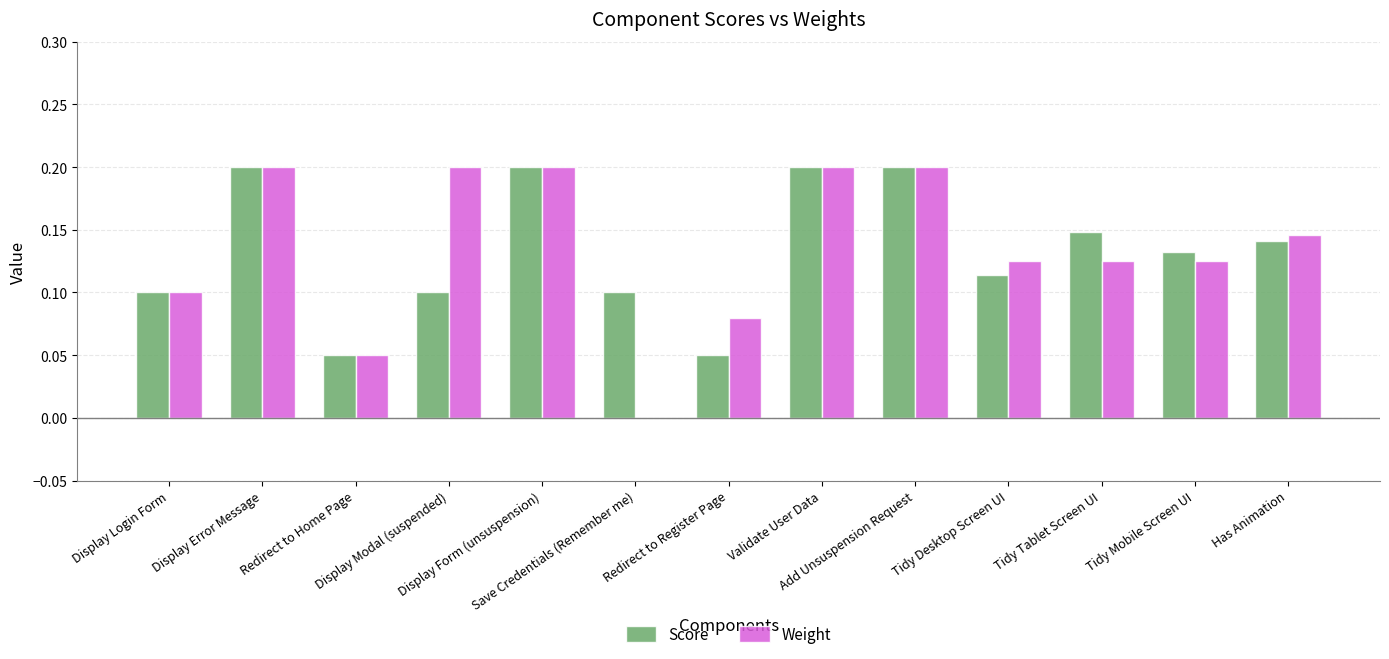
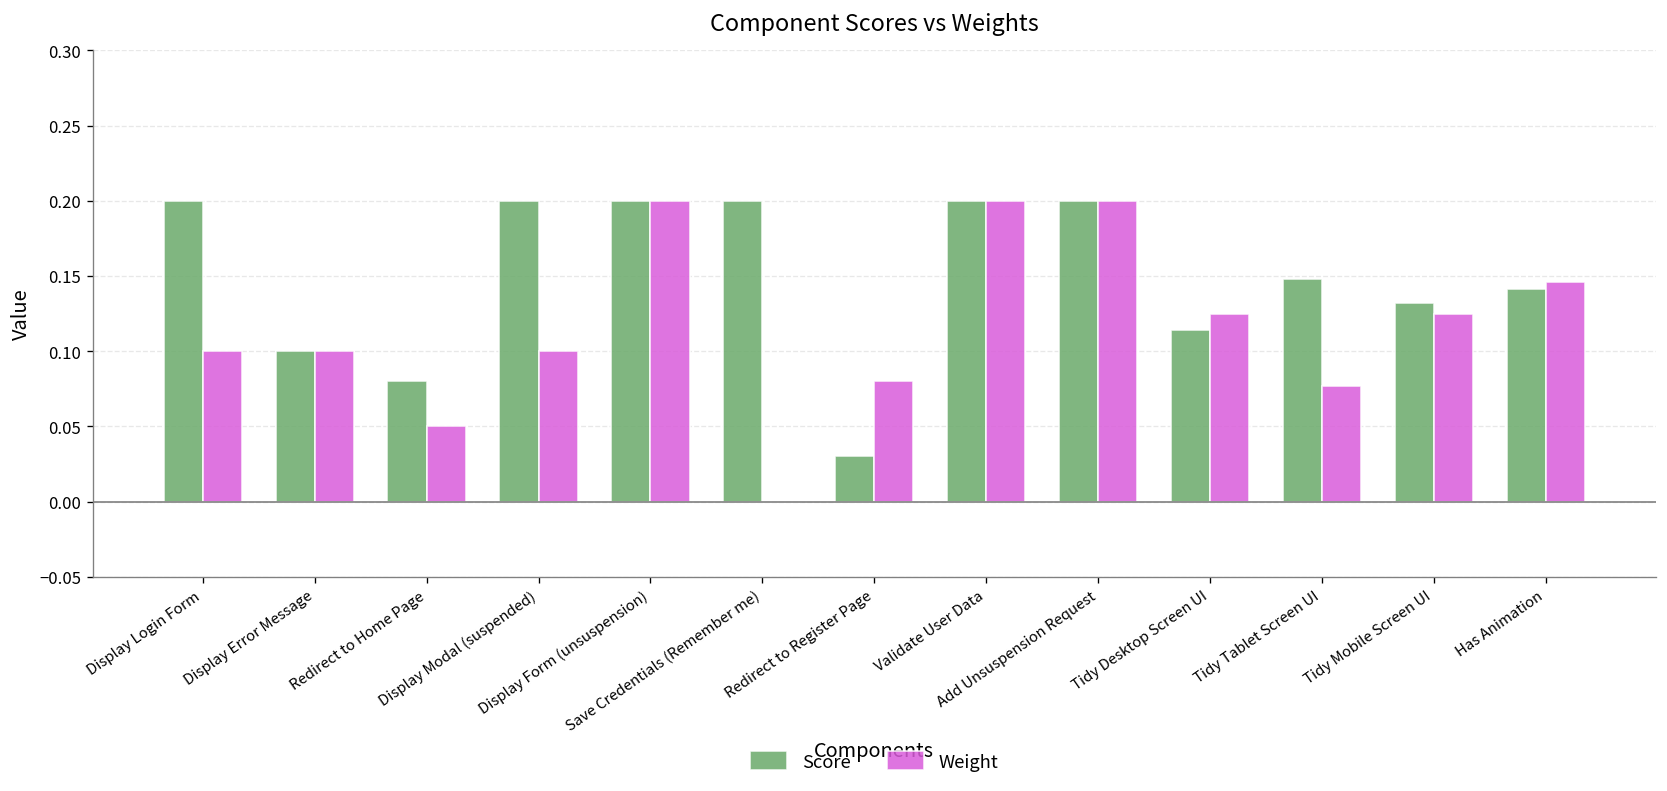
  {
    "Score": {
-     "Display Login Form": 0.1,
-     "Display Error Message": 0.2,
-     "Redirect to Home Page": 0.05,
-     "Display Modal (suspended)": 0.1,
+     "Display Login Form": 0.2,
+     "Display Error Message": 0.1,
+     "Redirect to Home Page": 0.08,
+     "Display Modal (suspended)": 0.2,
      "Display Form (unsuspension)": 0.20,
-     "Save Credentials (Remember me)": 0.1,
-     "Redirect to Register Page": 0.05,
+     "Save Credentials (Remember me)": 0.2,
+     "Redirect to Register Page": 0.03,
      "Validate User Data": 0.20,
      "Add Unsuspension Request": 0.20,
      "Tidy Desktop Screen UI": 0.114,
      "Tidy Tablet Screen UI": 0.148,
      "Tidy Mobile Screen UI": 0.132,
      "Has Animation": 0.14
    },
    "Weight": {
      "Display Login Form": 0.100,
-     "Display Error Message": 0.2,
+     "Display Error Message": 0.1,
      "Redirect to Home Page": 0.050,
-     "Display Modal (suspended)": 0.2,
+     "Display Modal (suspended)": 0.1,
      "Display Form (unsuspension)": 0.200,
      "Save Credentials (Remember me)": 0.000,
      "Redirect to Register Page": 0.080,
      "Validate User Data": 0.200,
      "Add Unsuspension Request": 0.200,
      "Tidy Desktop Screen UI": 0.125,
-     "Tidy Tablet Screen UI": 0.125,
+     "Tidy Tablet Screen UI": 0.077,
      "Tidy Mobile Screen UI": 0.125,
      "Has Animation": 0.146
    }
  }
